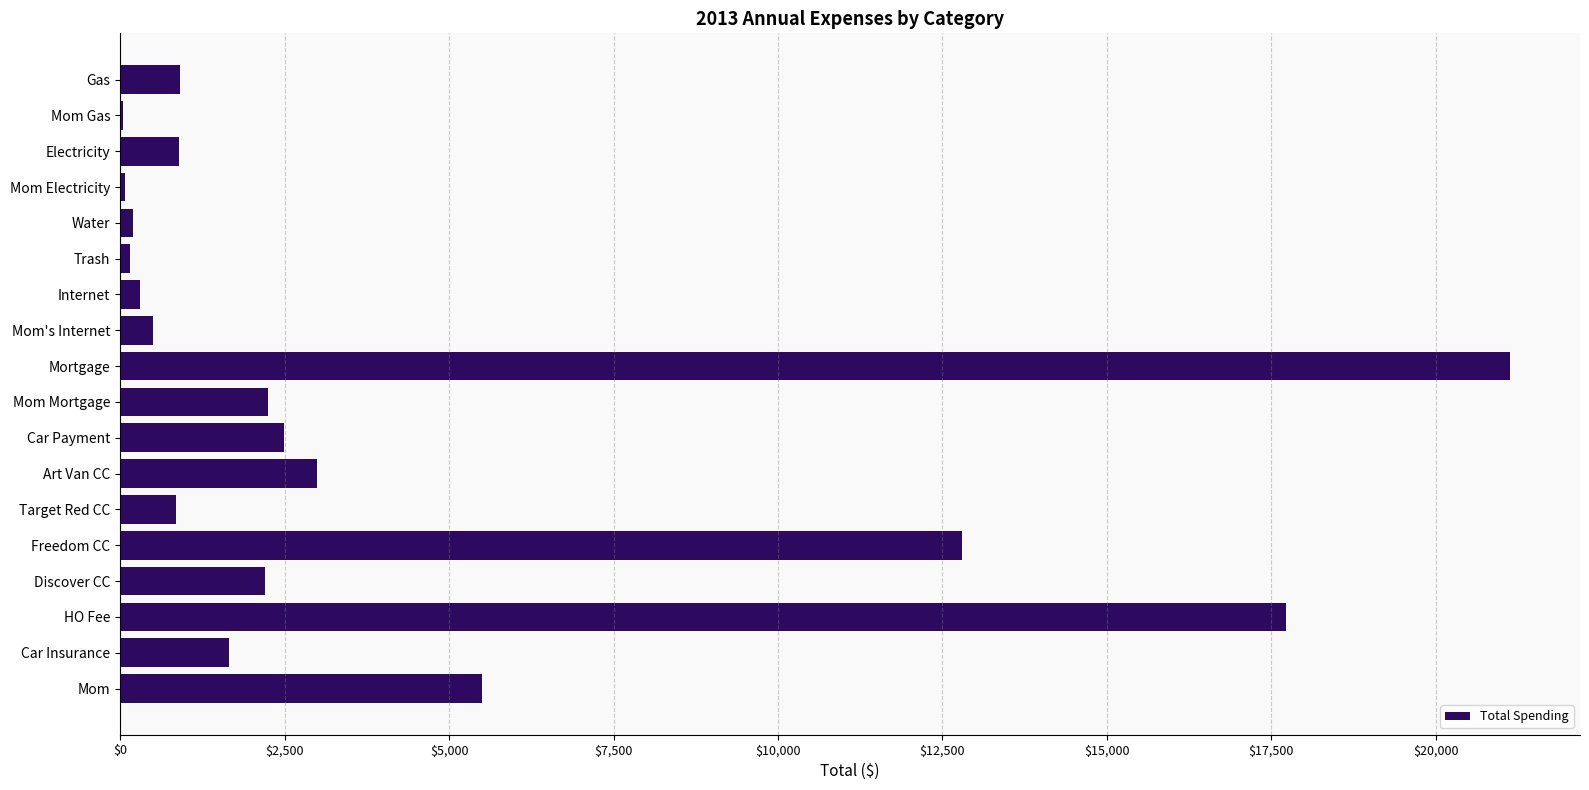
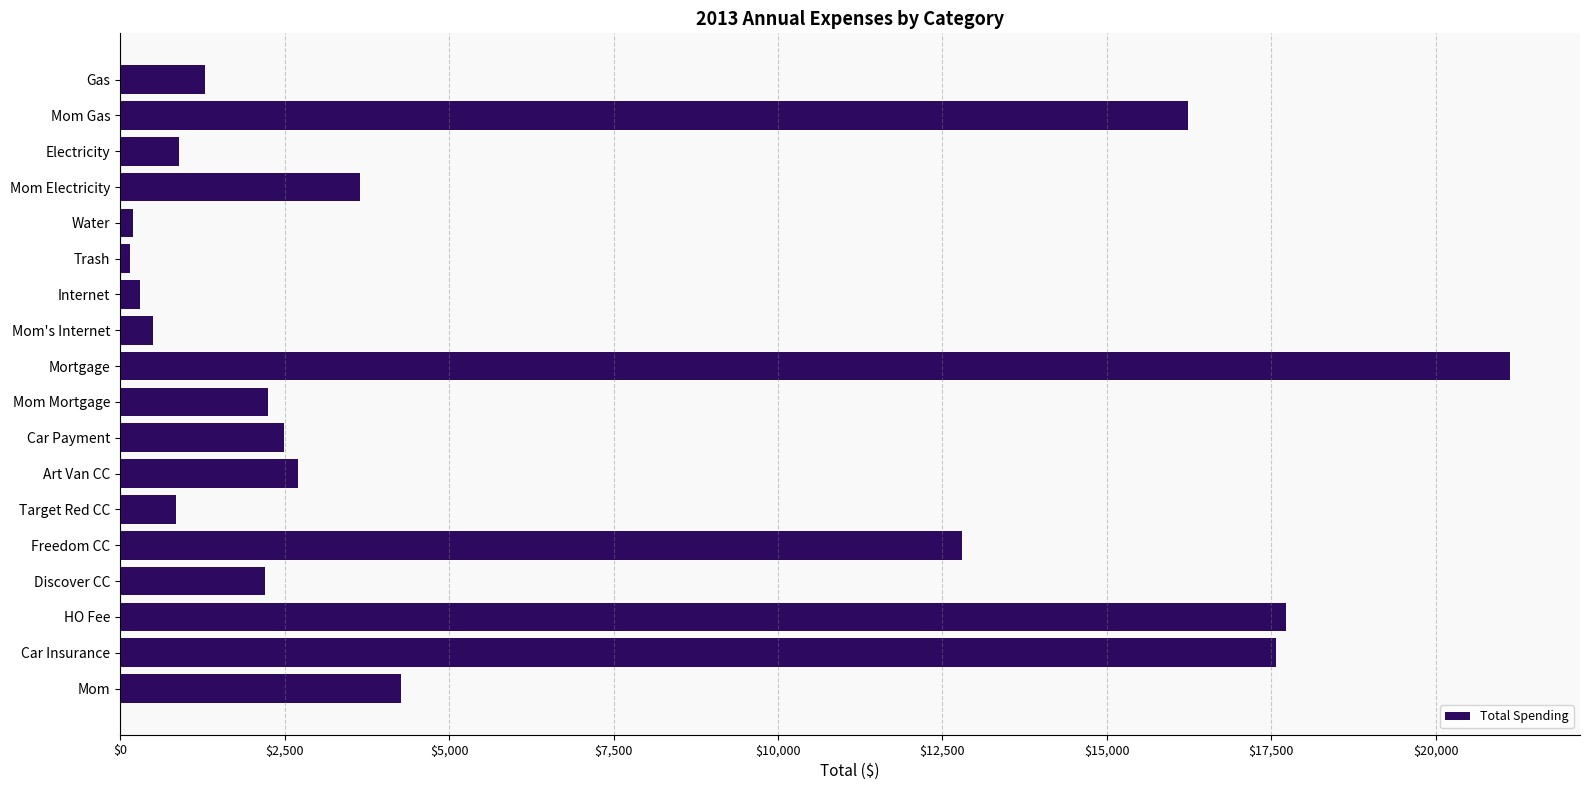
  {
-   "Gas": "$900",
-   "Mom Gas": "$0",
+   "Gas": "$1,300",
+   "Mom Gas": "$16,200",
    "Electricity": "$900",
-   "Mom Electricity": "$100",
+   "Mom Electricity": "$3,600",
    "Water": "$200",
    "Trash": "$100",
    "Internet": "$300",
    "Mom's Internet": "$500",
    "Mortgage": "$21,100",
    "Mom Mortgage": "$2,200",
    "Car Payment": "$2,500",
-   "Art Van CC": "$3,000",
+   "Art Van CC": "$2,700",
    "Target Red CC": "$900",
    "Freedom CC": "$12,800",
    "Discover CC": "$2,200",
    "HO Fee": "$17,700",
-   "Car Insurance": "$1,700",
-   "Mom": "$5,500"
+   "Car Insurance": "$17,600",
+   "Mom": "$4,300"
  }
